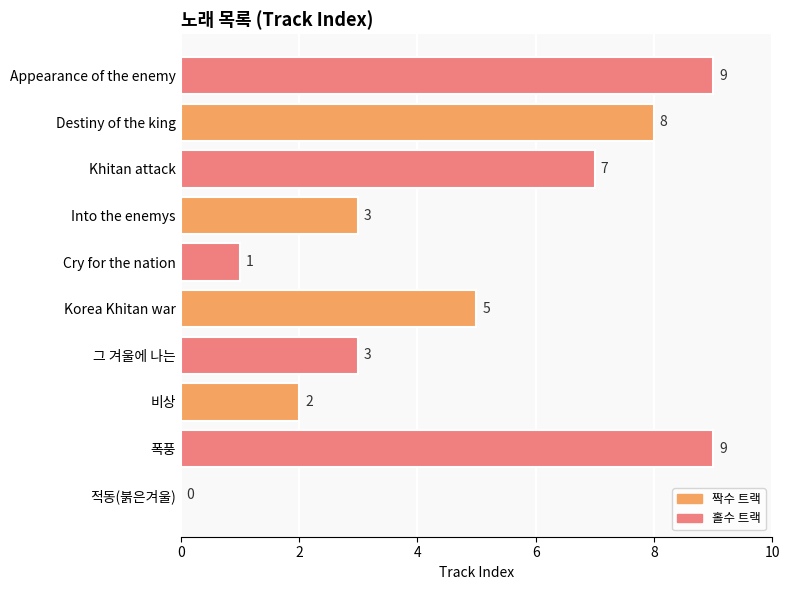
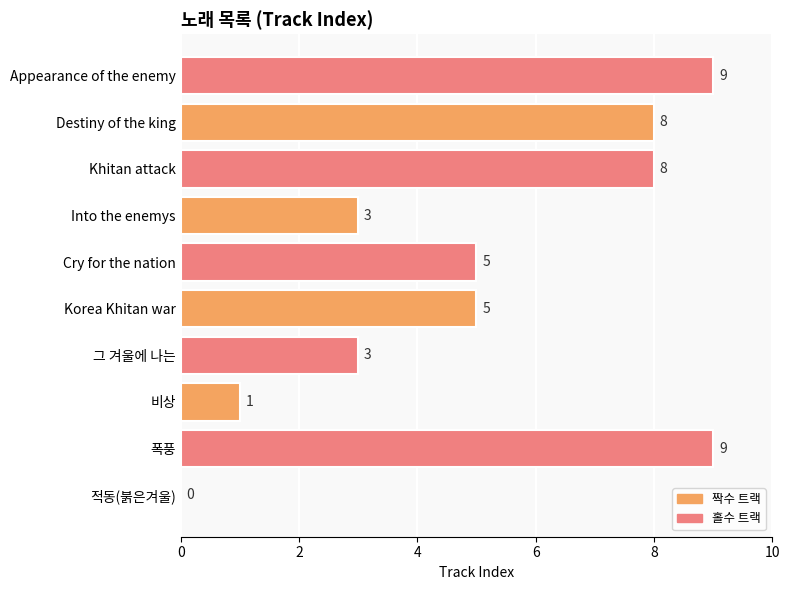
  {
    "Appearance of the enemy": 9,
    "Destiny of the king": 8,
-   "Khitan attack": 7,
+   "Khitan attack": 8,
    "Into the enemys": 3,
-   "Cry for the nation": 1,
+   "Cry for the nation": 5,
    "Korea Khitan war": 5,
    "그 겨울에 나는": 3,
-   "비상": 2,
+   "비상": 1,
    "폭풍": 9,
    "적동(붉은겨울)": 0
  }
